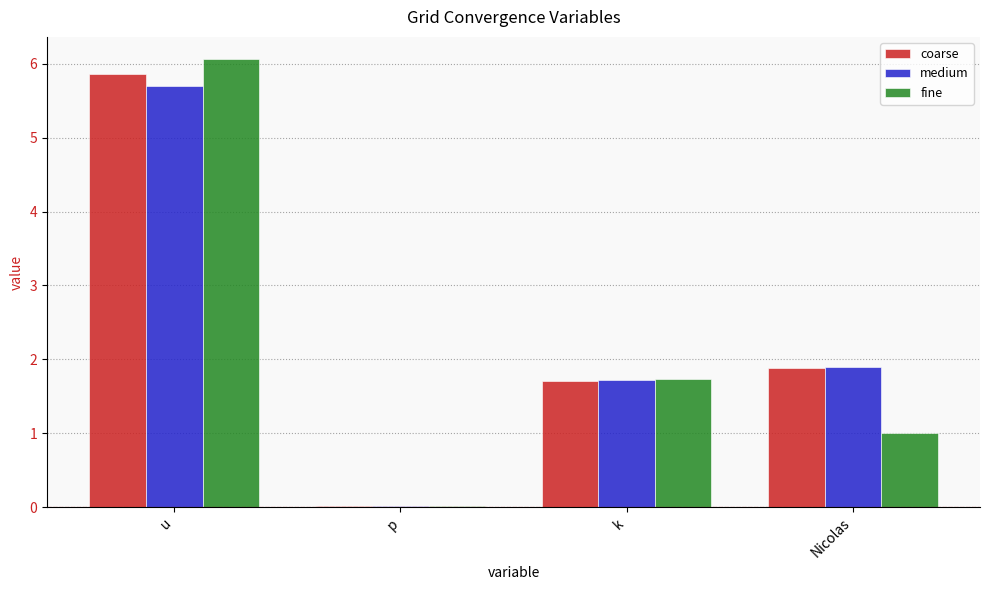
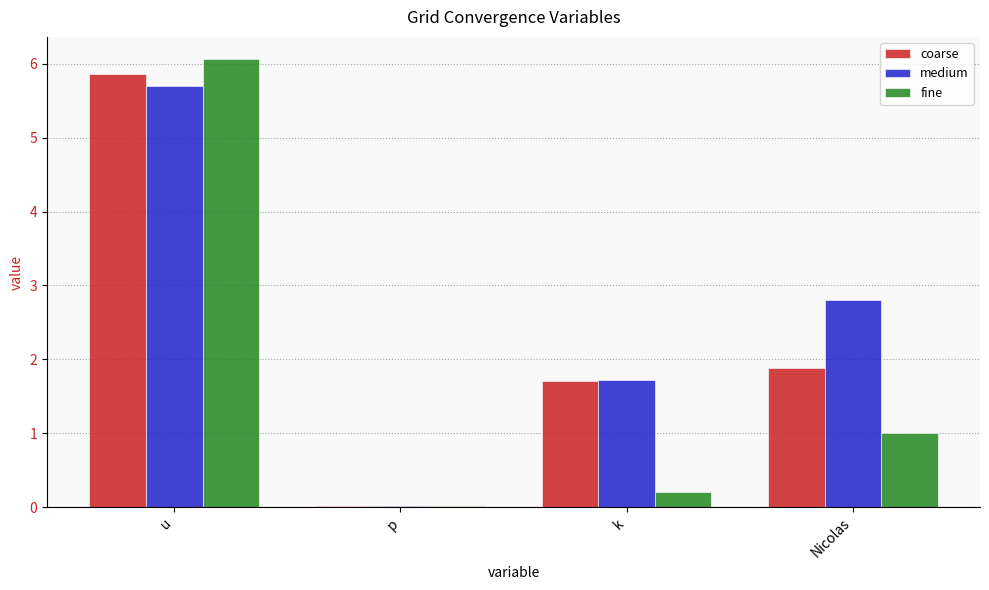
  {
    "coarse": {
      "u": 5.9,
      "k": 1.7,
      "Nicolas": 1.9
    },
    "medium": {
      "u": 5.7,
      "k": 1.7,
-     "Nicolas": 1.9
+     "Nicolas": 2.8
    },
    "fine": {
      "u": 6.1,
-     "k": 1.7,
+     "k": 0.2,
      "Nicolas": 1.0
    }
  }
